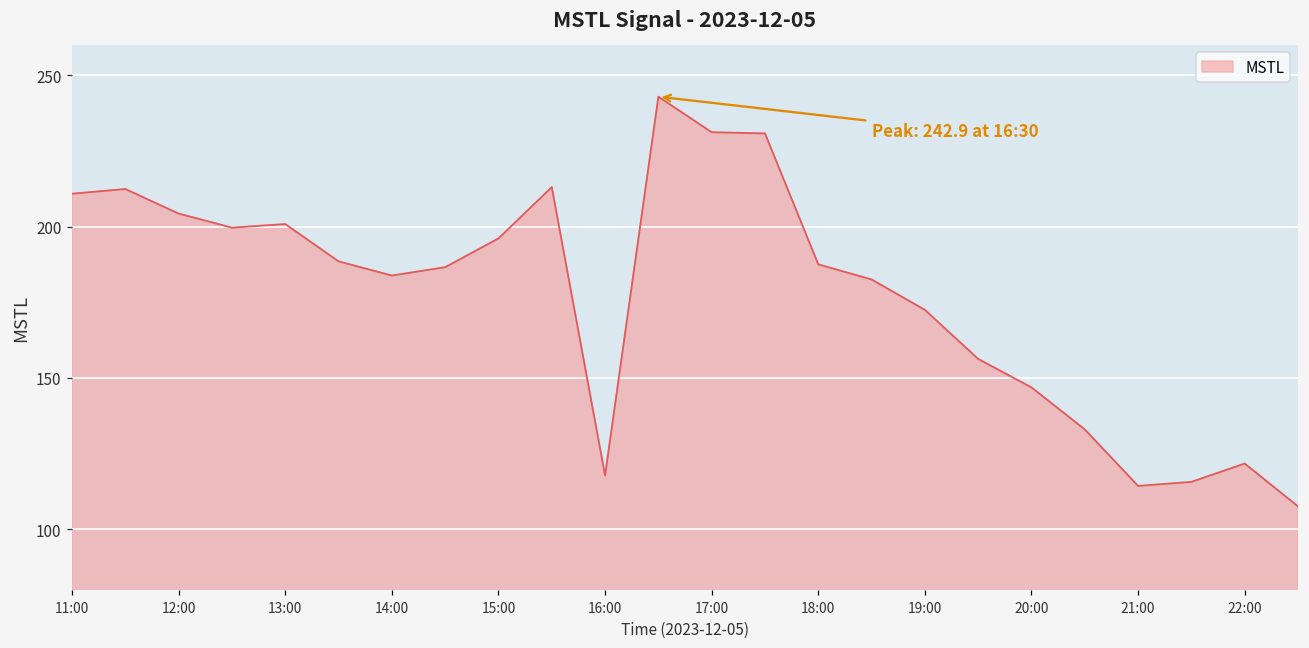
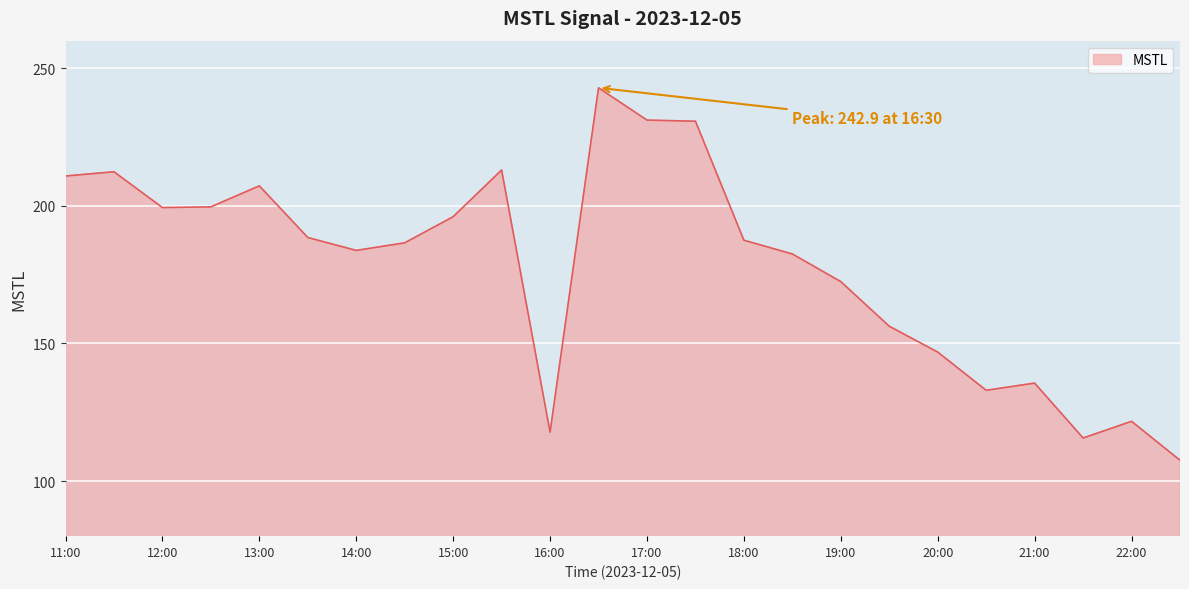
  {
    "11:00": 211,
-   "12:00": 204,
-   "13:00": 201,
+   "12:00": 199,
+   "13:00": 207,
    "14:00": 184,
    "15:00": 196,
    "16:00": 118,
    "18:00": 188,
    "19:00": 172,
    "20:00": 147,
-   "21:00": 114,
+   "21:00": 136,
    "22:00": 122
  }
